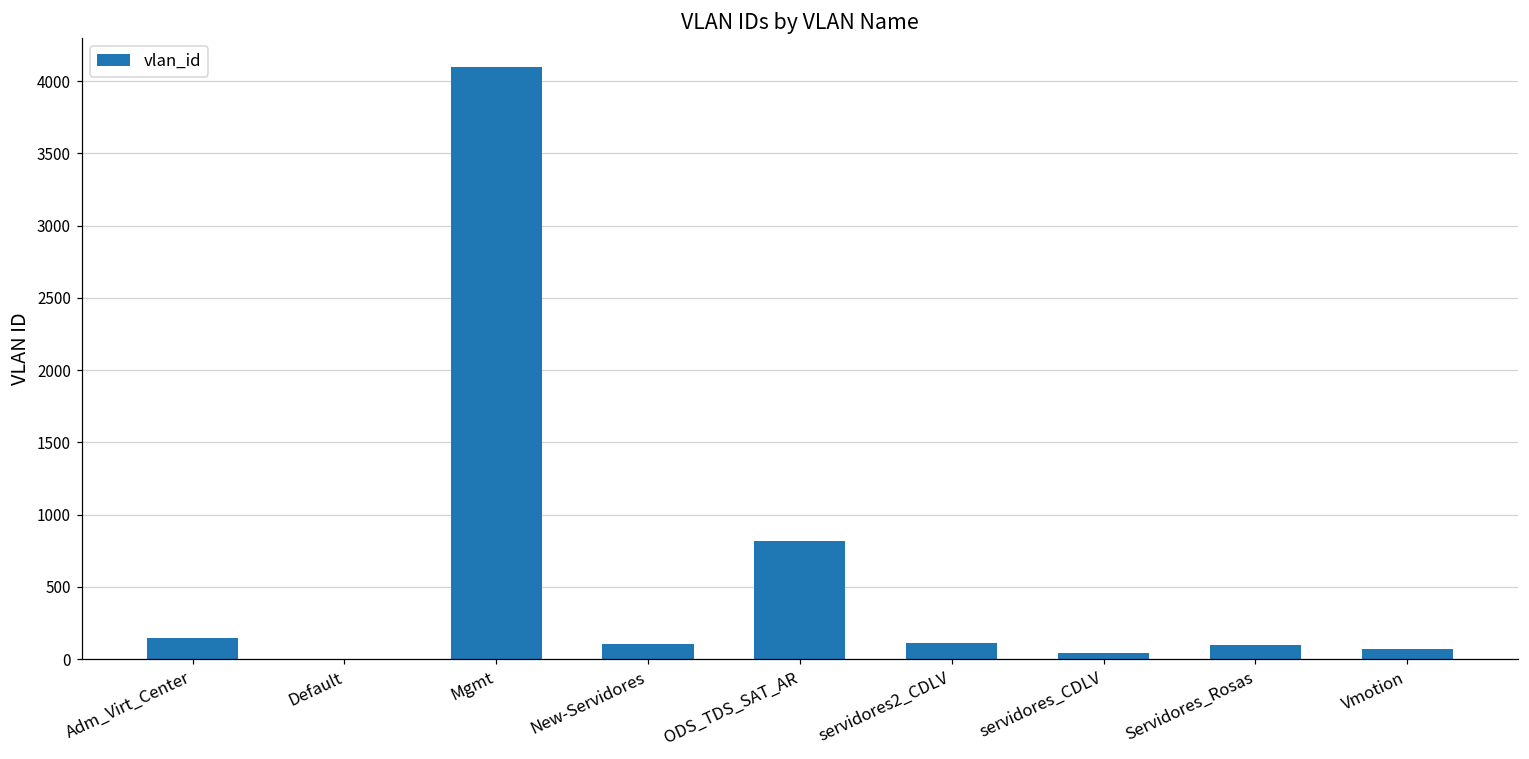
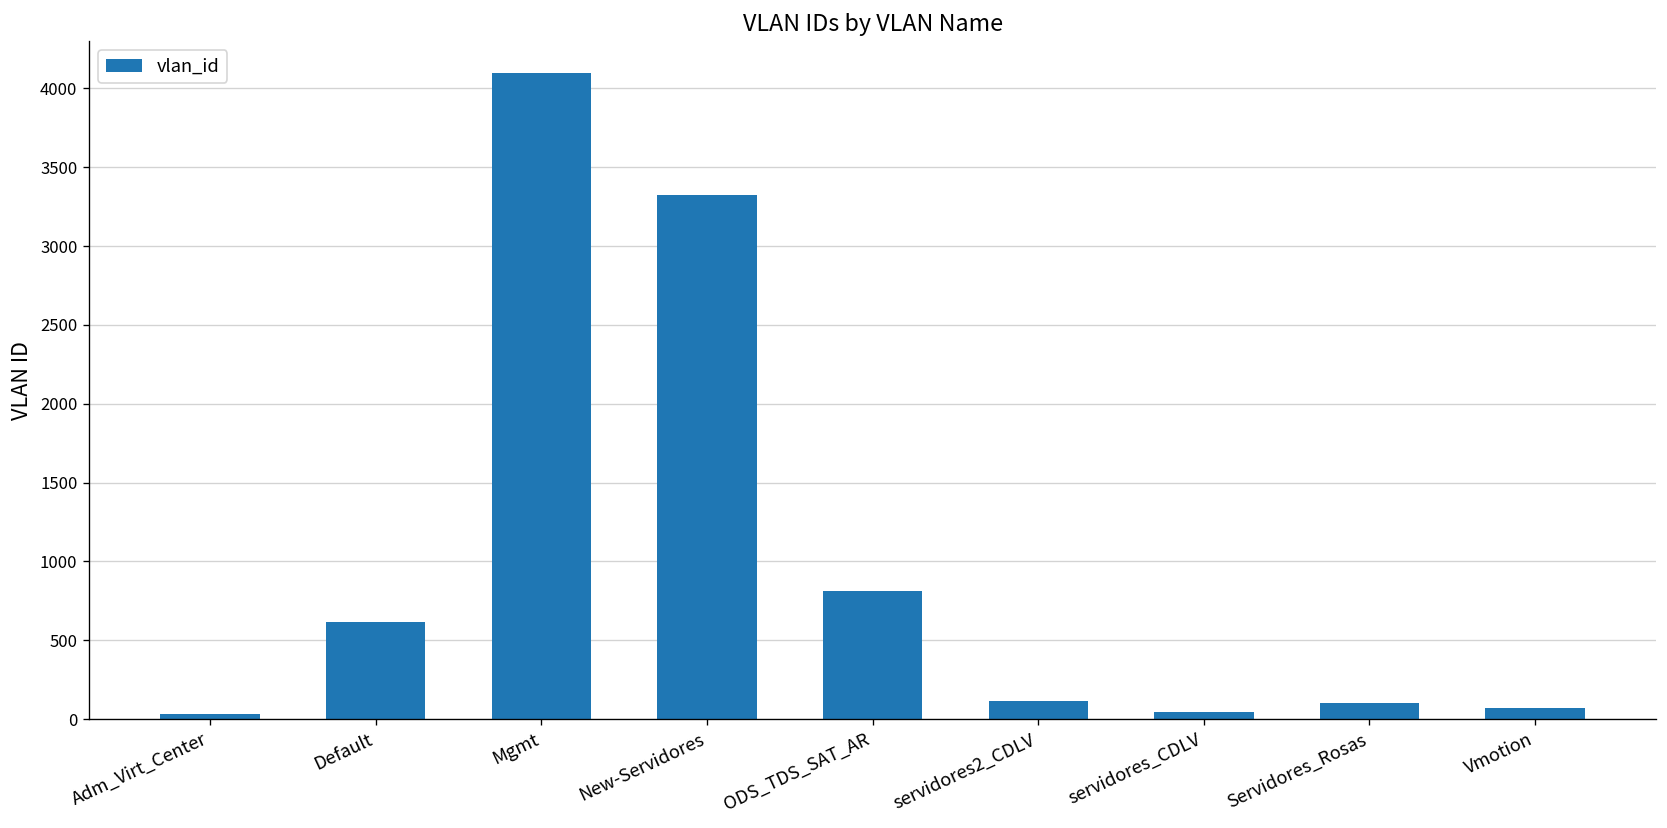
  {
-   "Adm_Virt_Center": 150,
-   "Default": 0,
+   "Adm_Virt_Center": 40,
+   "Default": 620,
    "Mgmt": 4100,
-   "New-Servidores": 100,
+   "New-Servidores": 3320,
    "ODS_TDS_SAT_AR": 820,
    "servidores2_CDLV": 110,
    "servidores_CDLV": 40,
    "Servidores_Rosas": 100,
    "Vmotion": 70
  }
